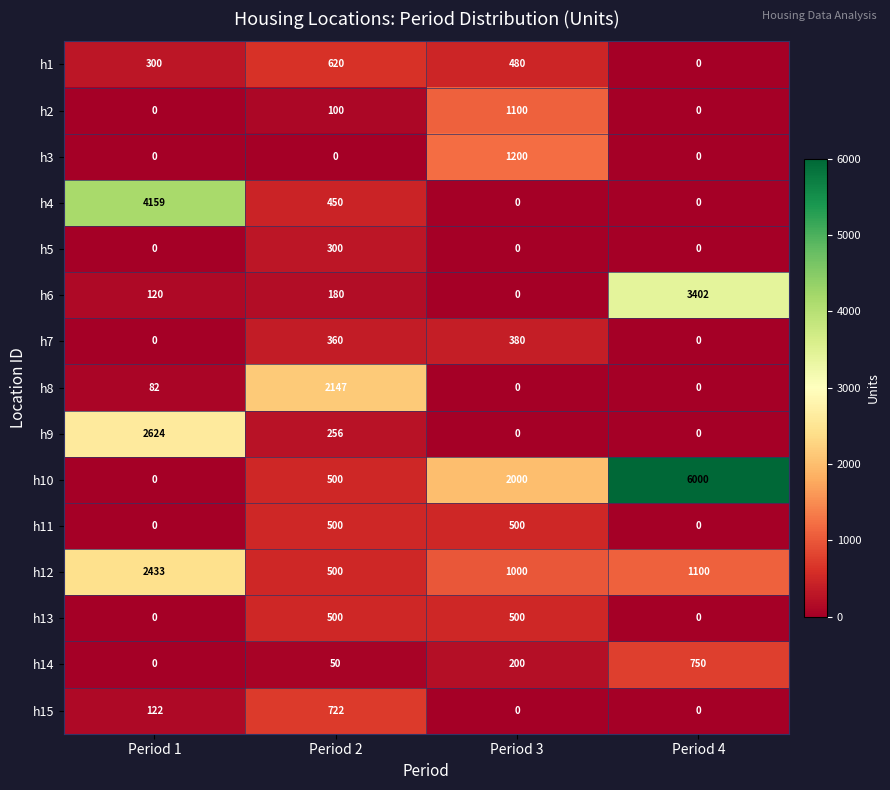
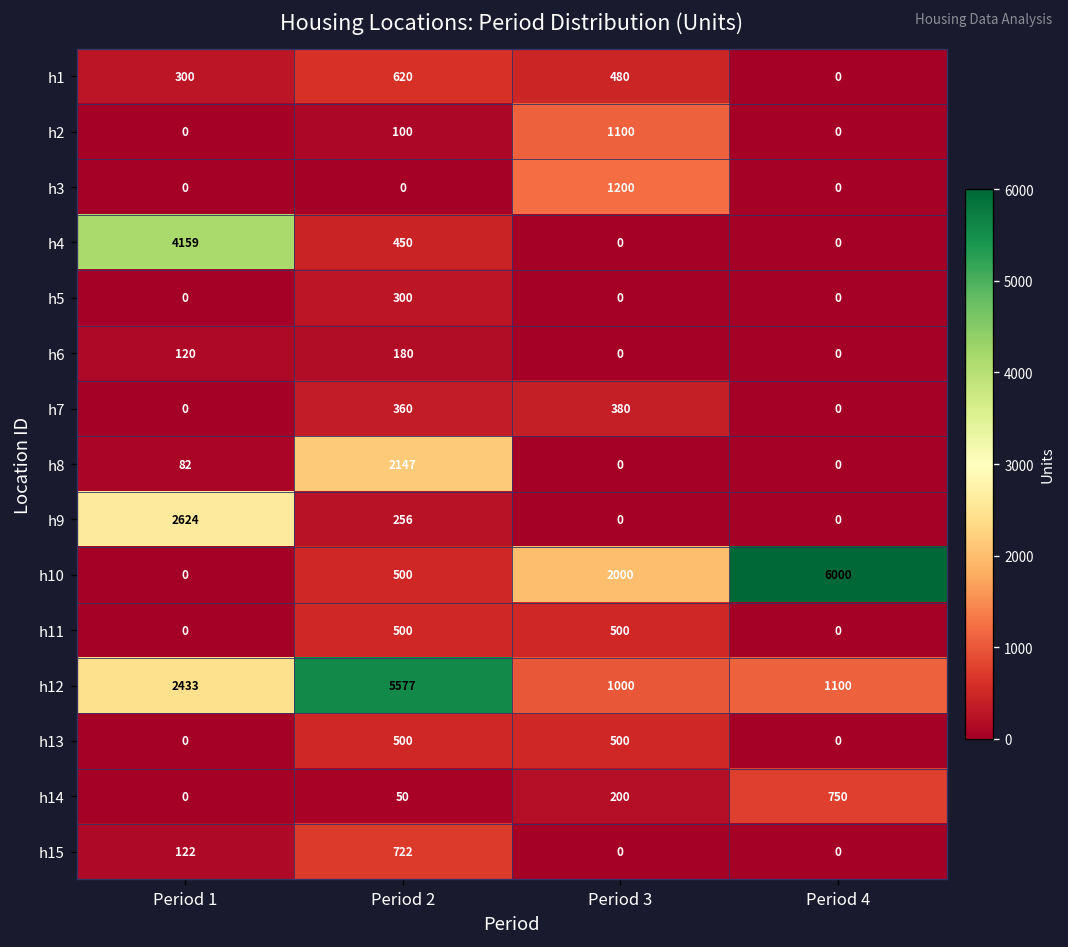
  {
    "h1": {
      "Period 1": 300,
      "Period 2": 620,
      "Period 3": 480,
      "Period 4": 0
    },
    "h2": {
      "Period 1": 0,
      "Period 2": 100,
      "Period 3": 1100,
      "Period 4": 0
    },
    "h3": {
      "Period 1": 0,
      "Period 2": 0,
      "Period 3": 1200,
      "Period 4": 0
    },
    "h4": {
      "Period 1": 4159,
      "Period 2": 450,
      "Period 3": 0,
      "Period 4": 0
    },
    "h5": {
      "Period 1": 0,
      "Period 2": 300,
      "Period 3": 0,
      "Period 4": 0
    },
    "h6": {
      "Period 1": 120,
      "Period 2": 180,
      "Period 3": 0,
-     "Period 4": 3402
+     "Period 4": 0
    },
    "h7": {
      "Period 1": 0,
      "Period 2": 360,
      "Period 3": 380,
      "Period 4": 0
    },
    "h8": {
      "Period 1": 82,
      "Period 2": 2147,
      "Period 3": 0,
      "Period 4": 0
    },
    "h9": {
      "Period 1": 2624,
      "Period 2": 256,
      "Period 3": 0,
      "Period 4": 0
    },
    "h10": {
      "Period 1": 0,
      "Period 2": 500,
      "Period 3": 2000,
      "Period 4": 6000
    },
    "h11": {
      "Period 1": 0,
      "Period 2": 500,
      "Period 3": 500,
      "Period 4": 0
    },
    "h12": {
      "Period 1": 2433,
-     "Period 2": 500,
+     "Period 2": 5577,
      "Period 3": 1000,
      "Period 4": 1100
    },
    "h13": {
      "Period 1": 0,
      "Period 2": 500,
      "Period 3": 500,
      "Period 4": 0
    },
    "h14": {
      "Period 1": 0,
      "Period 2": 50,
      "Period 3": 200,
      "Period 4": 750
    },
    "h15": {
      "Period 1": 122,
      "Period 2": 722,
      "Period 3": 0,
      "Period 4": 0
    }
  }
